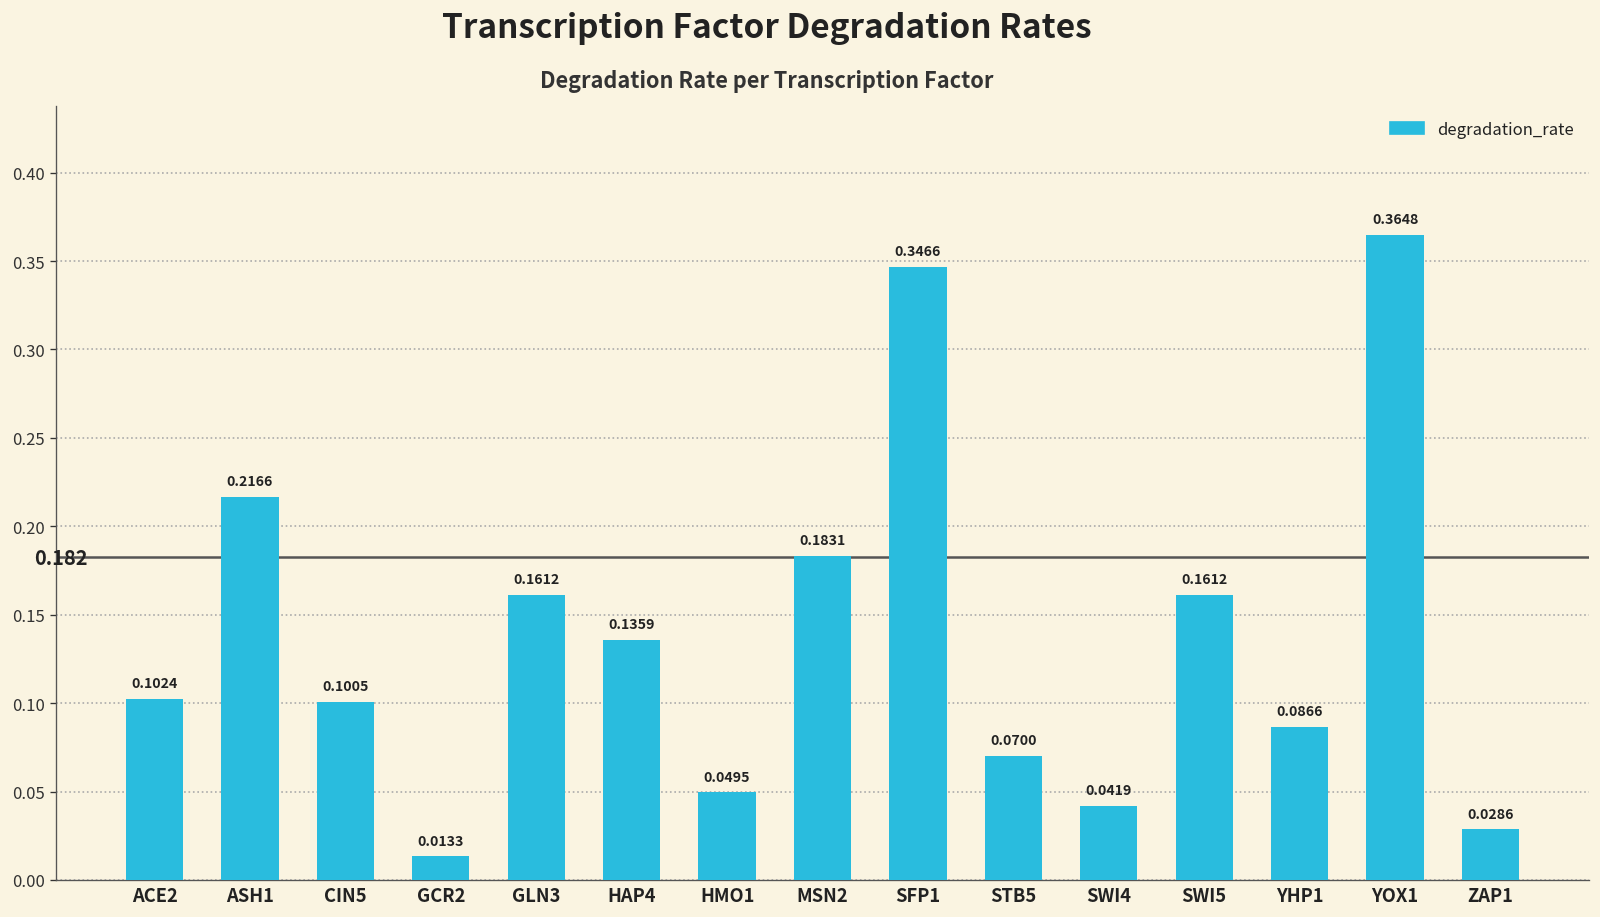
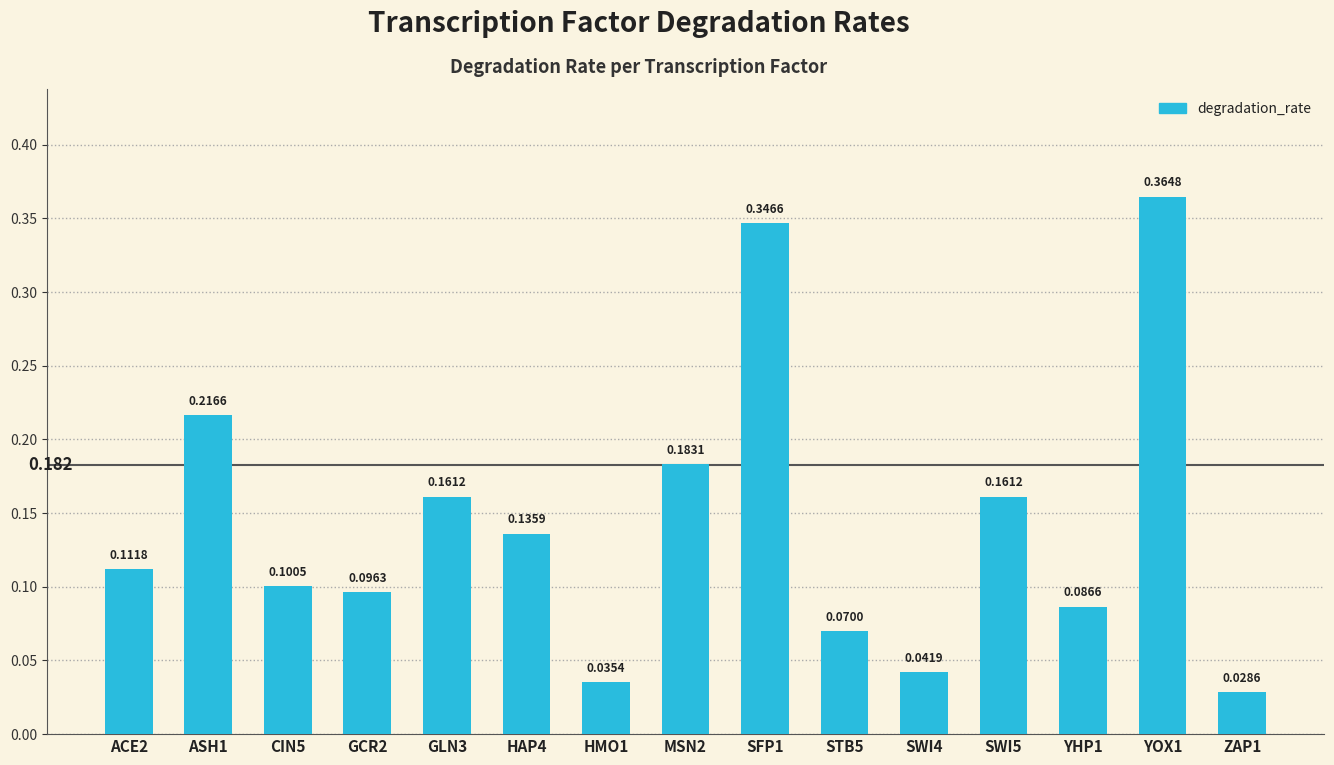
  {
-   "ACE2": 0.1024,
+   "ACE2": 0.1118,
    "ASH1": 0.2166,
    "CIN5": 0.1005,
-   "GCR2": 0.0133,
+   "GCR2": 0.0963,
    "GLN3": 0.1612,
    "HAP4": 0.1359,
-   "HMO1": 0.0495,
+   "HMO1": 0.0354,
    "MSN2": 0.1831,
    "SFP1": 0.3466,
    "STB5": 0.0700,
    "SWI4": 0.0419,
    "SWI5": 0.1612,
    "YHP1": 0.0866,
    "YOX1": 0.3648,
    "ZAP1": 0.0286
  }
